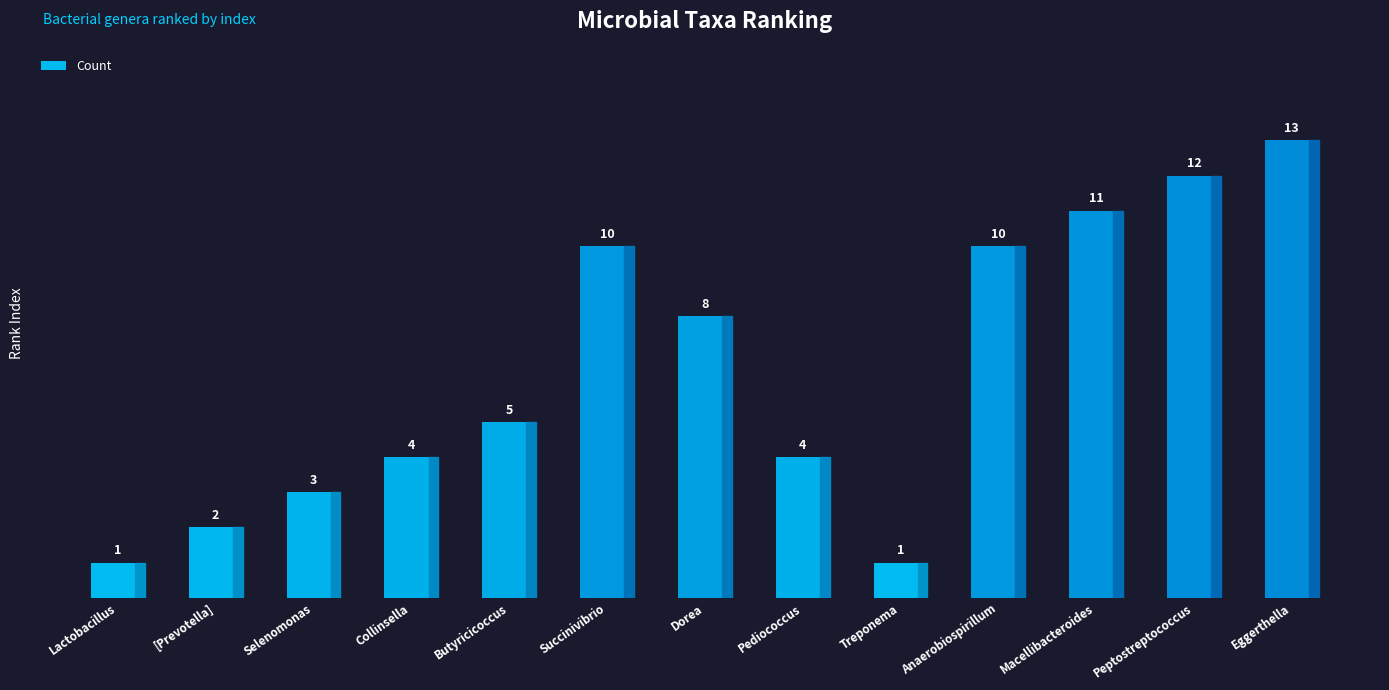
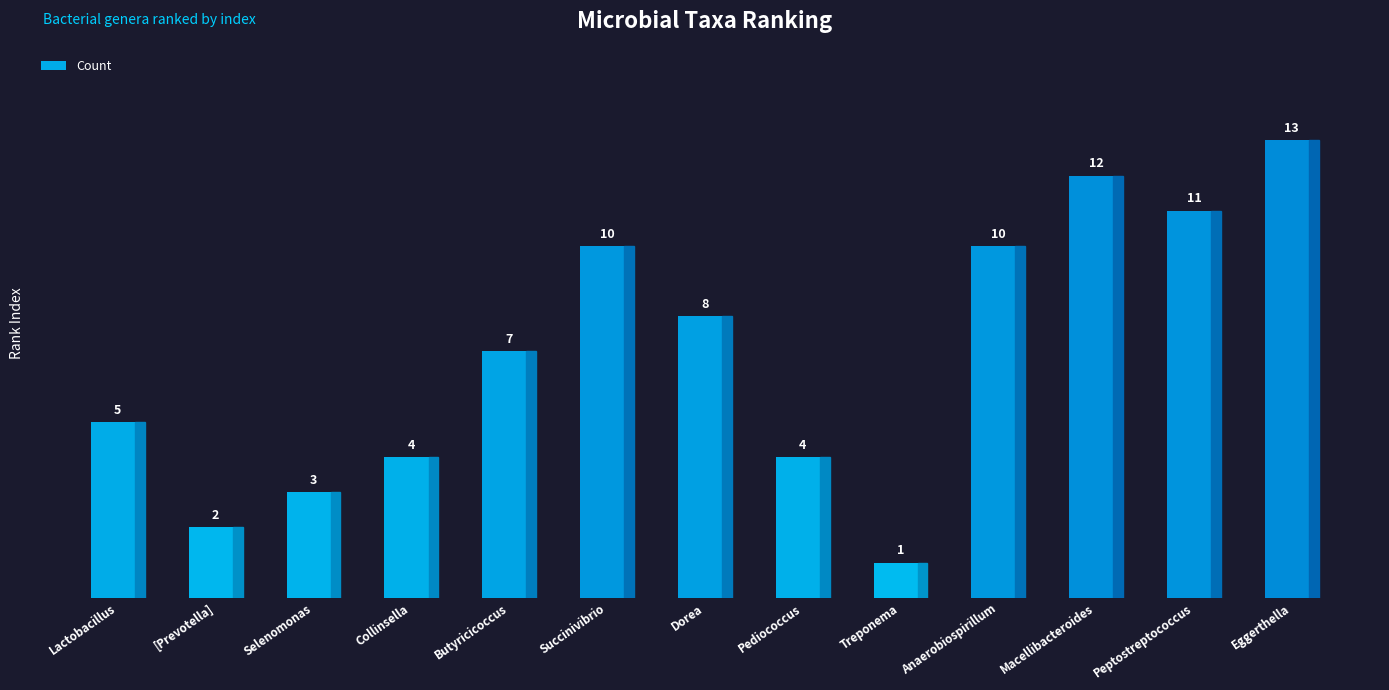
  {
-   "Lactobacillus": 1,
+   "Lactobacillus": 5,
    "[Prevotella]": 2,
    "Selenomonas": 3,
    "Collinsella": 4,
-   "Butyricicoccus": 5,
+   "Butyricicoccus": 7,
    "Succinivibrio": 10,
    "Dorea": 8,
    "Pediococcus": 4,
    "Treponema": 1,
    "Anaerobiospirillum": 10,
-   "Macellibacteroides": 11,
-   "Peptostreptococcus": 12,
+   "Macellibacteroides": 12,
+   "Peptostreptococcus": 11,
    "Eggerthella": 13
  }
